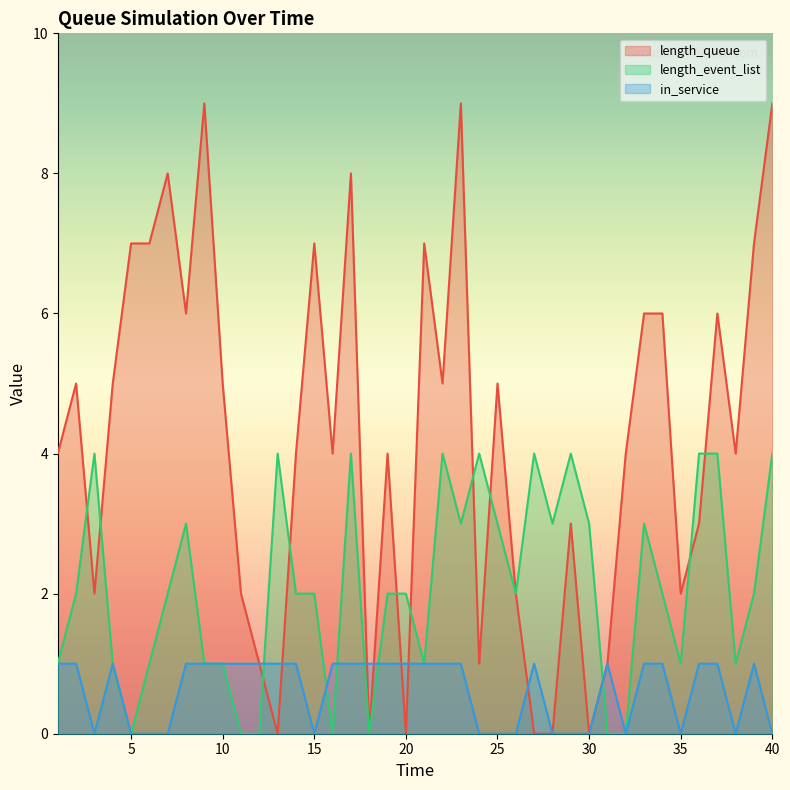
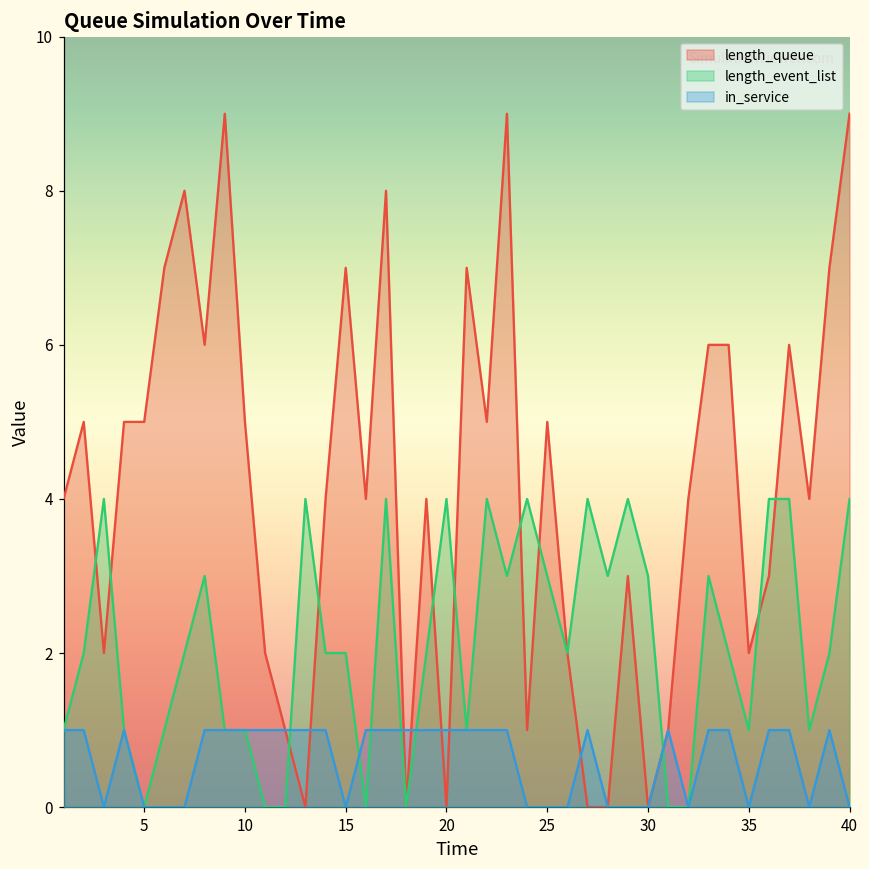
  {
    "length_queue": {
-     "5": 7,
+     "5": 5,
      "10": 5,
      "15": 7,
      "20": 0,
      "25": 5,
      "35": 2,
      "40": 9
    },
    "length_event_list": {
      "15": 2,
-     "20": 2,
+     "20": 4,
      "25": 3,
      "30": 3,
      "35": 1,
      "40": 4
    },
    "in_service": {
      "15": 0,
      "20": 1,
      "25": 0,
      "35": 0,
      "40": 0
    }
  }
